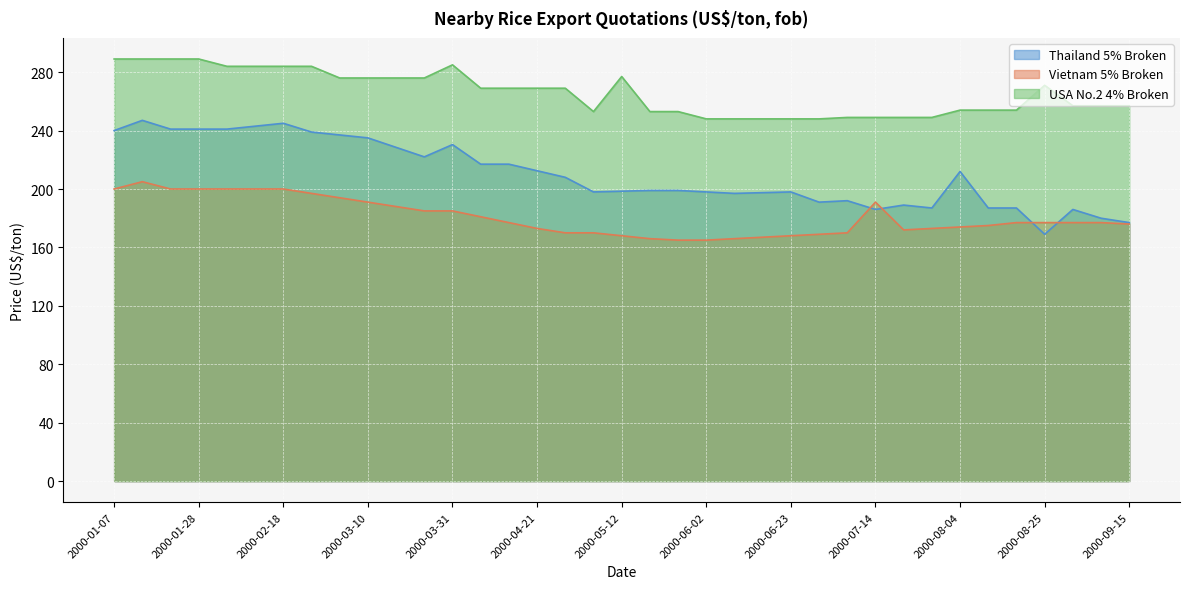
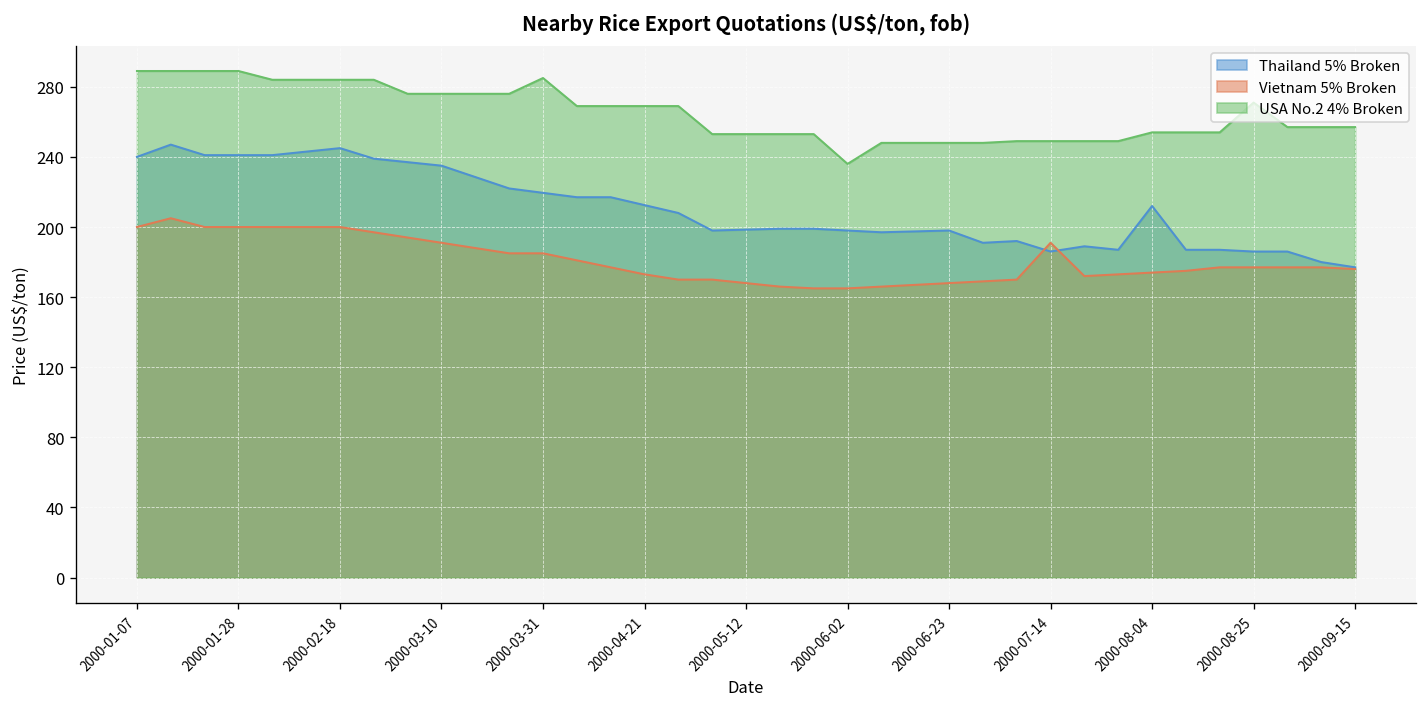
  {
    "Thailand 5% Broken": {
      "2000-01-07": 240,
      "2000-01-28": 241,
      "2000-02-18": 245,
      "2000-03-10": 235,
-     "2000-03-31": 230,
+     "2000-03-31": 220,
      "2000-04-21": 213,
      "2000-05-12": 199,
      "2000-06-02": 198,
      "2000-06-23": 198,
      "2000-07-14": 186,
      "2000-08-04": 212,
-     "2000-08-25": 169
+     "2000-08-25": 186
    },
    "Vietnam 5% Broken": {
      "2000-01-07": 200,
      "2000-01-28": 200,
      "2000-02-18": 200,
      "2000-03-10": 191,
      "2000-03-31": 185,
      "2000-04-21": 173,
      "2000-05-12": 168,
      "2000-06-02": 165,
      "2000-06-23": 168,
      "2000-07-14": 191,
      "2000-08-04": 174,
      "2000-08-25": 177
    },
    "USA No.2 4% Broken": {
      "2000-01-07": 289,
      "2000-01-28": 289,
      "2000-02-18": 284,
      "2000-03-10": 276,
      "2000-03-31": 285,
      "2000-04-21": 269,
-     "2000-05-12": 277,
-     "2000-06-02": 248,
+     "2000-05-12": 253,
+     "2000-06-02": 236,
      "2000-06-23": 248,
      "2000-07-14": 249,
      "2000-08-04": 254,
      "2000-09-15": 257
    }
  }
